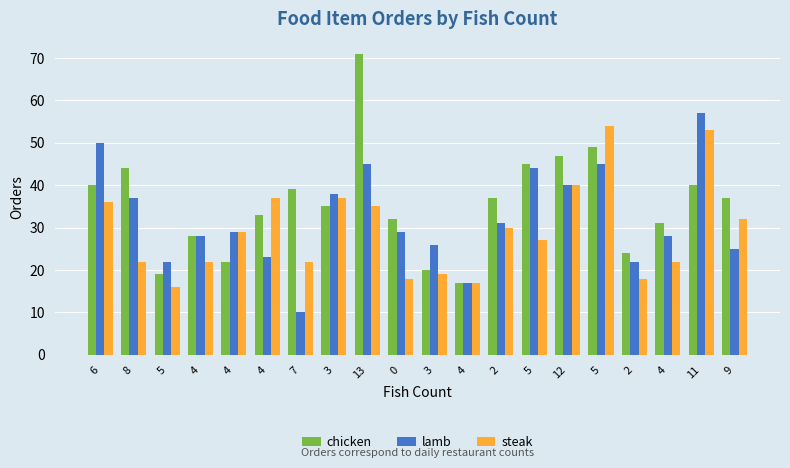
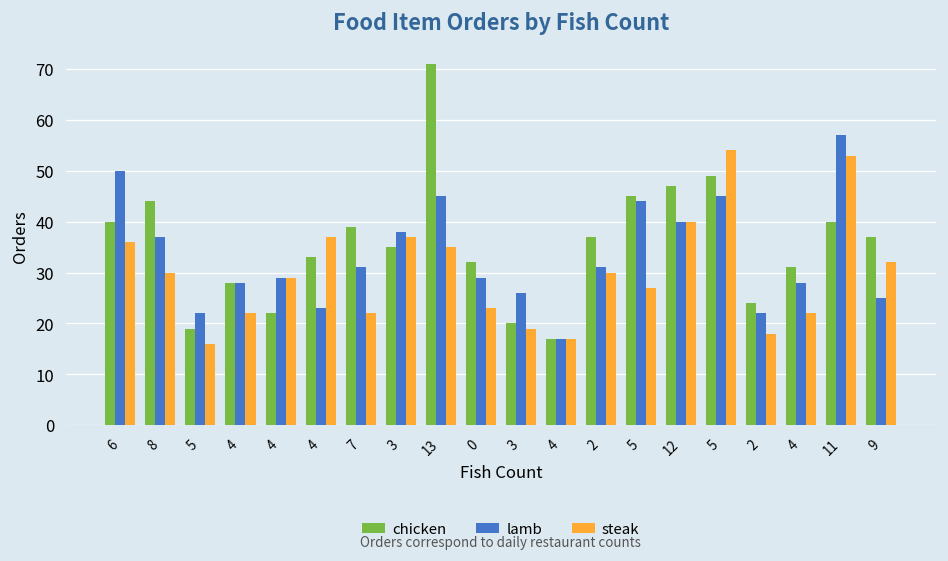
  {
    "chicken": {
      "6": 40,
      "8": 44,
      "7": 39,
      "13": 71,
      "0": 32,
      "12": 47,
      "11": 40,
      "9": 37
    },
    "lamb": {
      "6": 50,
      "8": 37,
-     "7": 10,
+     "7": 31,
      "13": 45,
      "0": 29,
      "12": 40,
      "11": 57,
      "9": 25
    },
    "steak": {
      "6": 36,
-     "8": 22,
+     "8": 30,
      "7": 22,
      "13": 35,
-     "0": 18,
+     "0": 23,
      "12": 40,
      "11": 53,
      "9": 32
    }
  }
